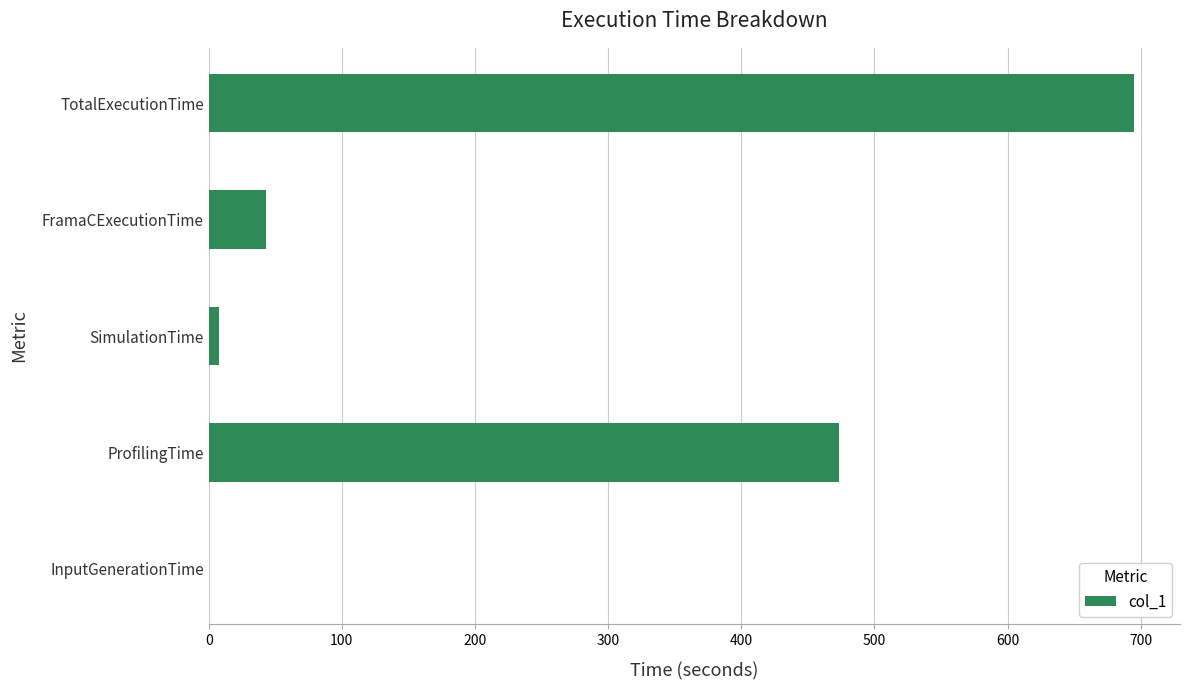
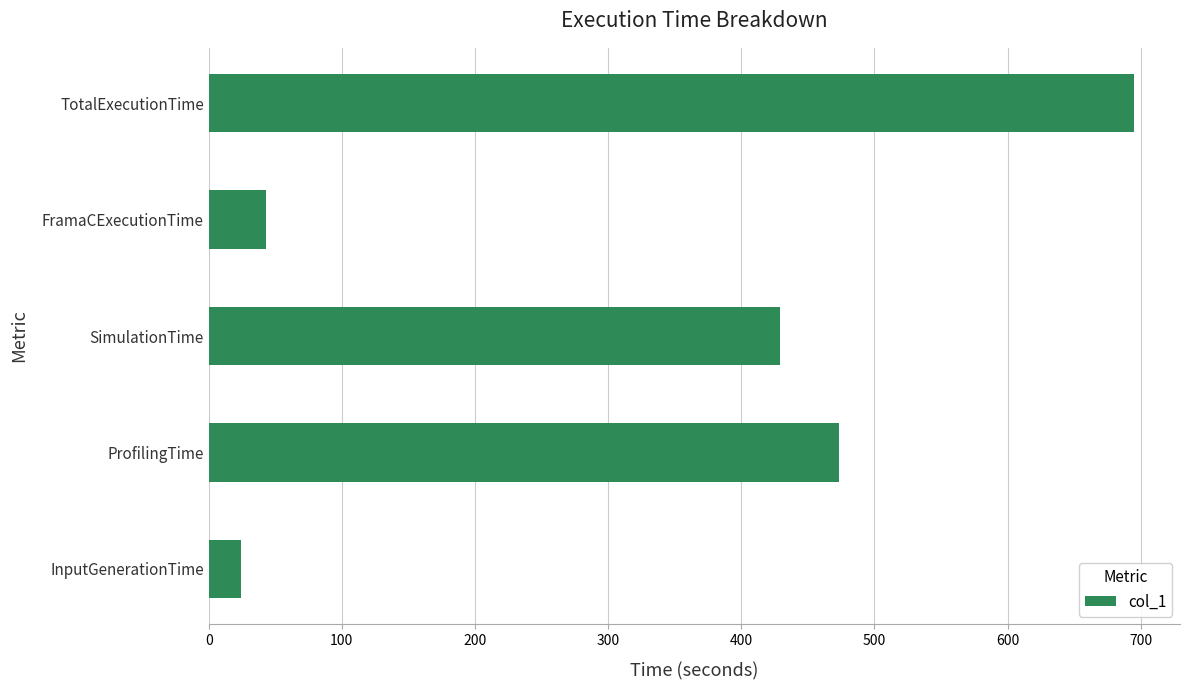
  {
    "TotalExecutionTime": 695,
    "FramaCExecutionTime": 43,
-   "SimulationTime": 8,
+   "SimulationTime": 429,
    "ProfilingTime": 474,
-   "InputGenerationTime": 0
+   "InputGenerationTime": 24
  }
